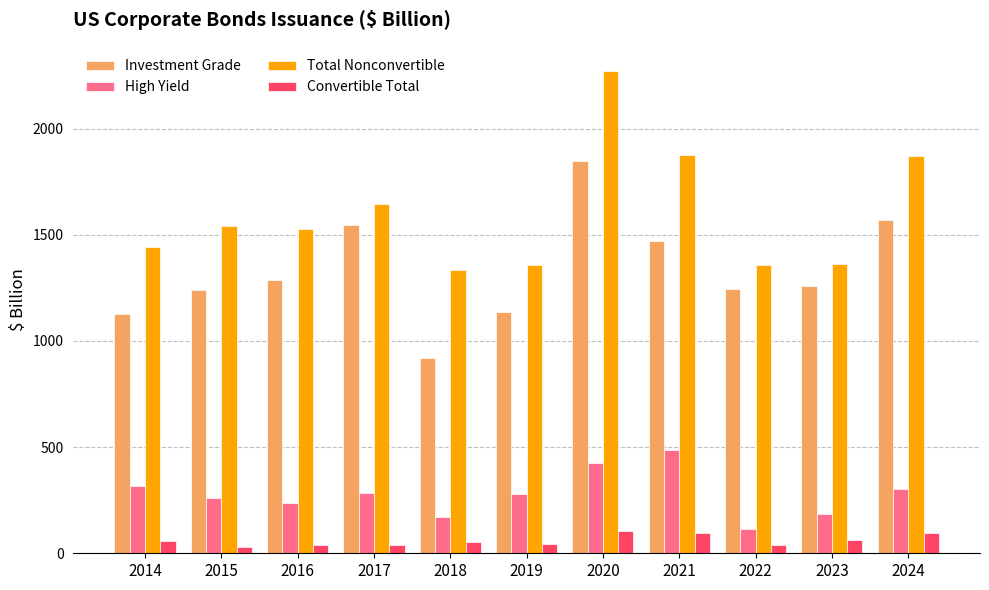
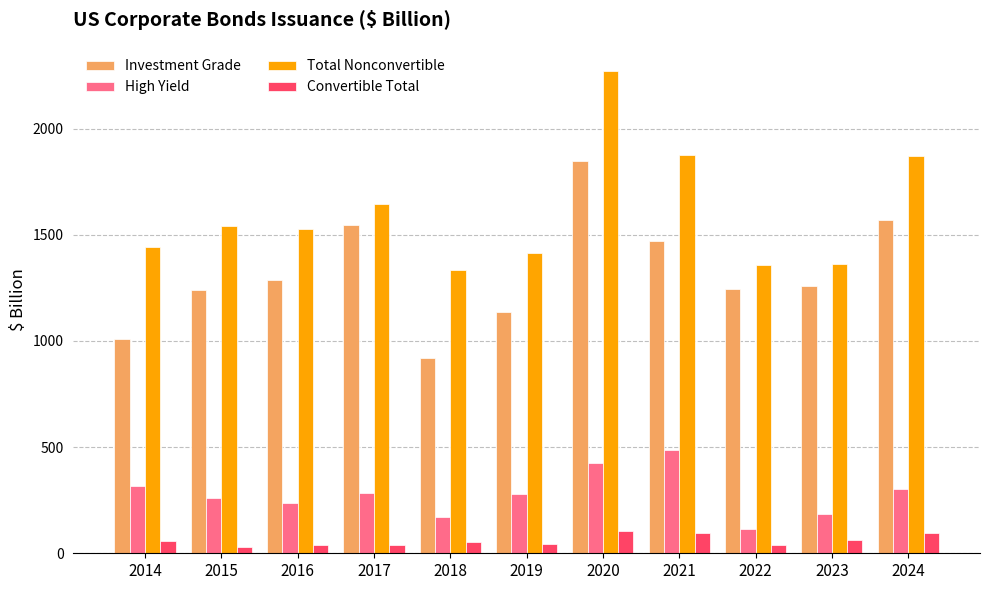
  {
    "Investment Grade": {
-     "2014": 1130,
+     "2014": 1010,
      "2015": 1240,
      "2016": 1290,
      "2017": 1550,
      "2018": 920,
      "2019": 1140,
      "2020": 1850,
      "2021": 1470,
      "2022": 1250,
      "2023": 1260,
      "2024": 1570
    },
    "Total Nonconvertible": {
      "2014": 1440,
      "2015": 1540,
      "2016": 1530,
      "2017": 1650,
      "2018": 1340,
-     "2019": 1360,
+     "2019": 1420,
      "2020": 2270,
      "2021": 1870,
      "2022": 1360,
      "2023": 1360,
      "2024": 1870
    }
  }
